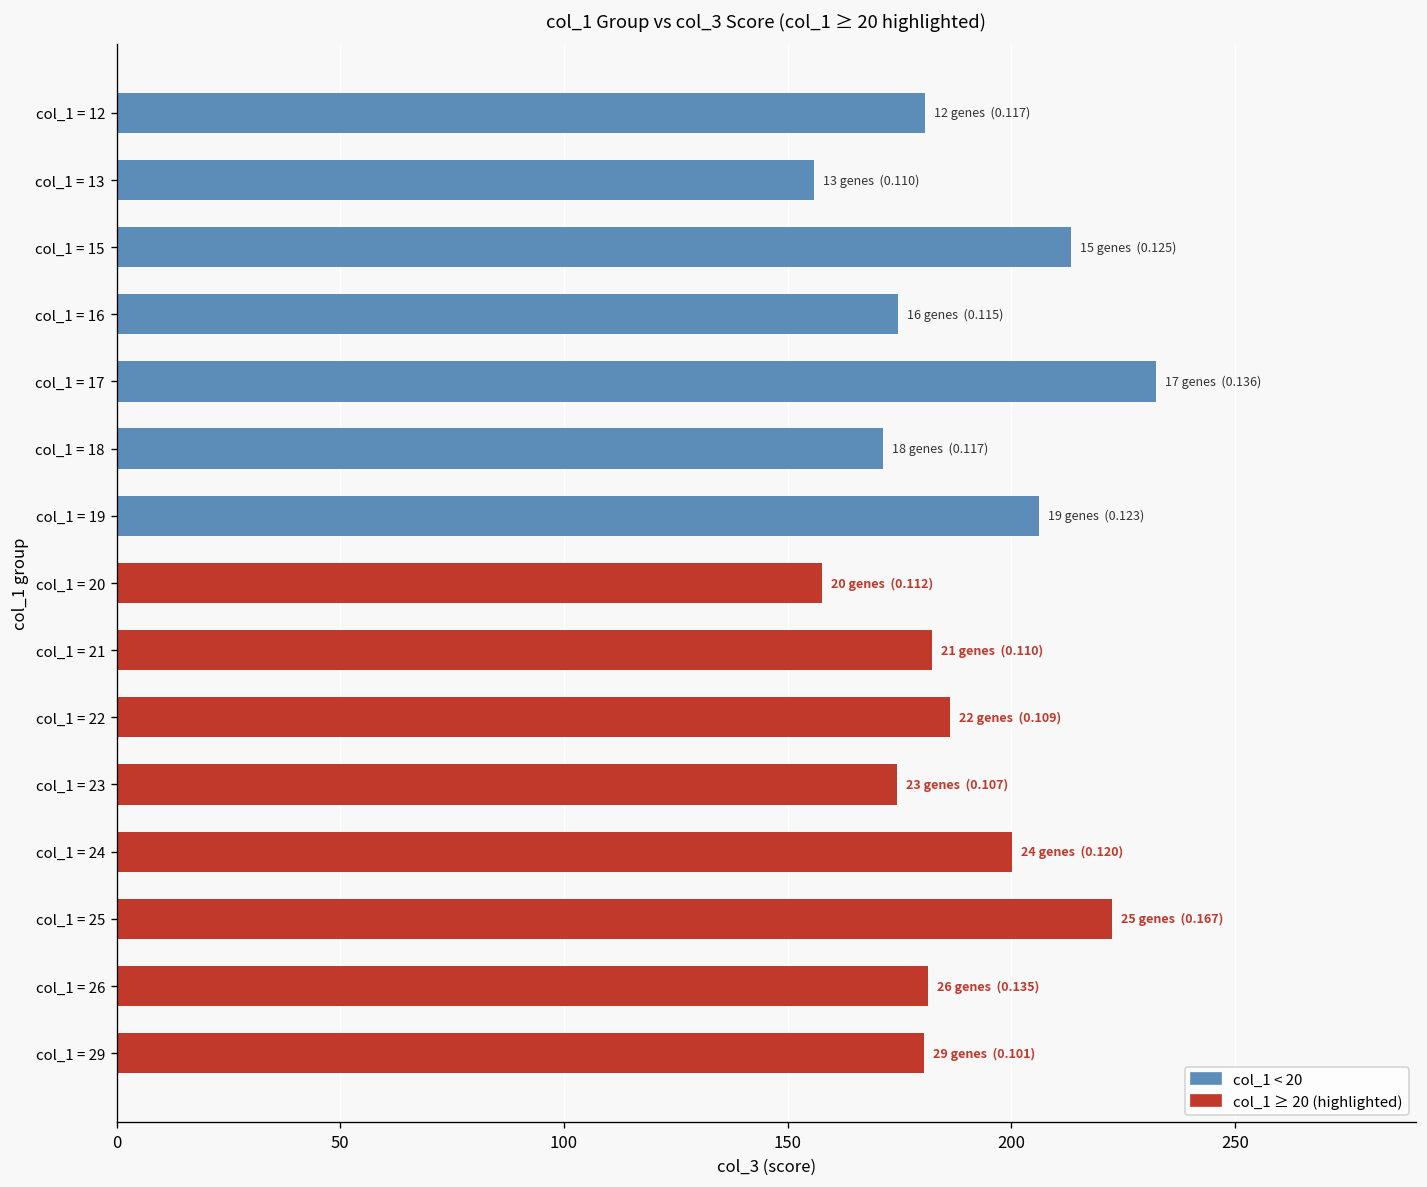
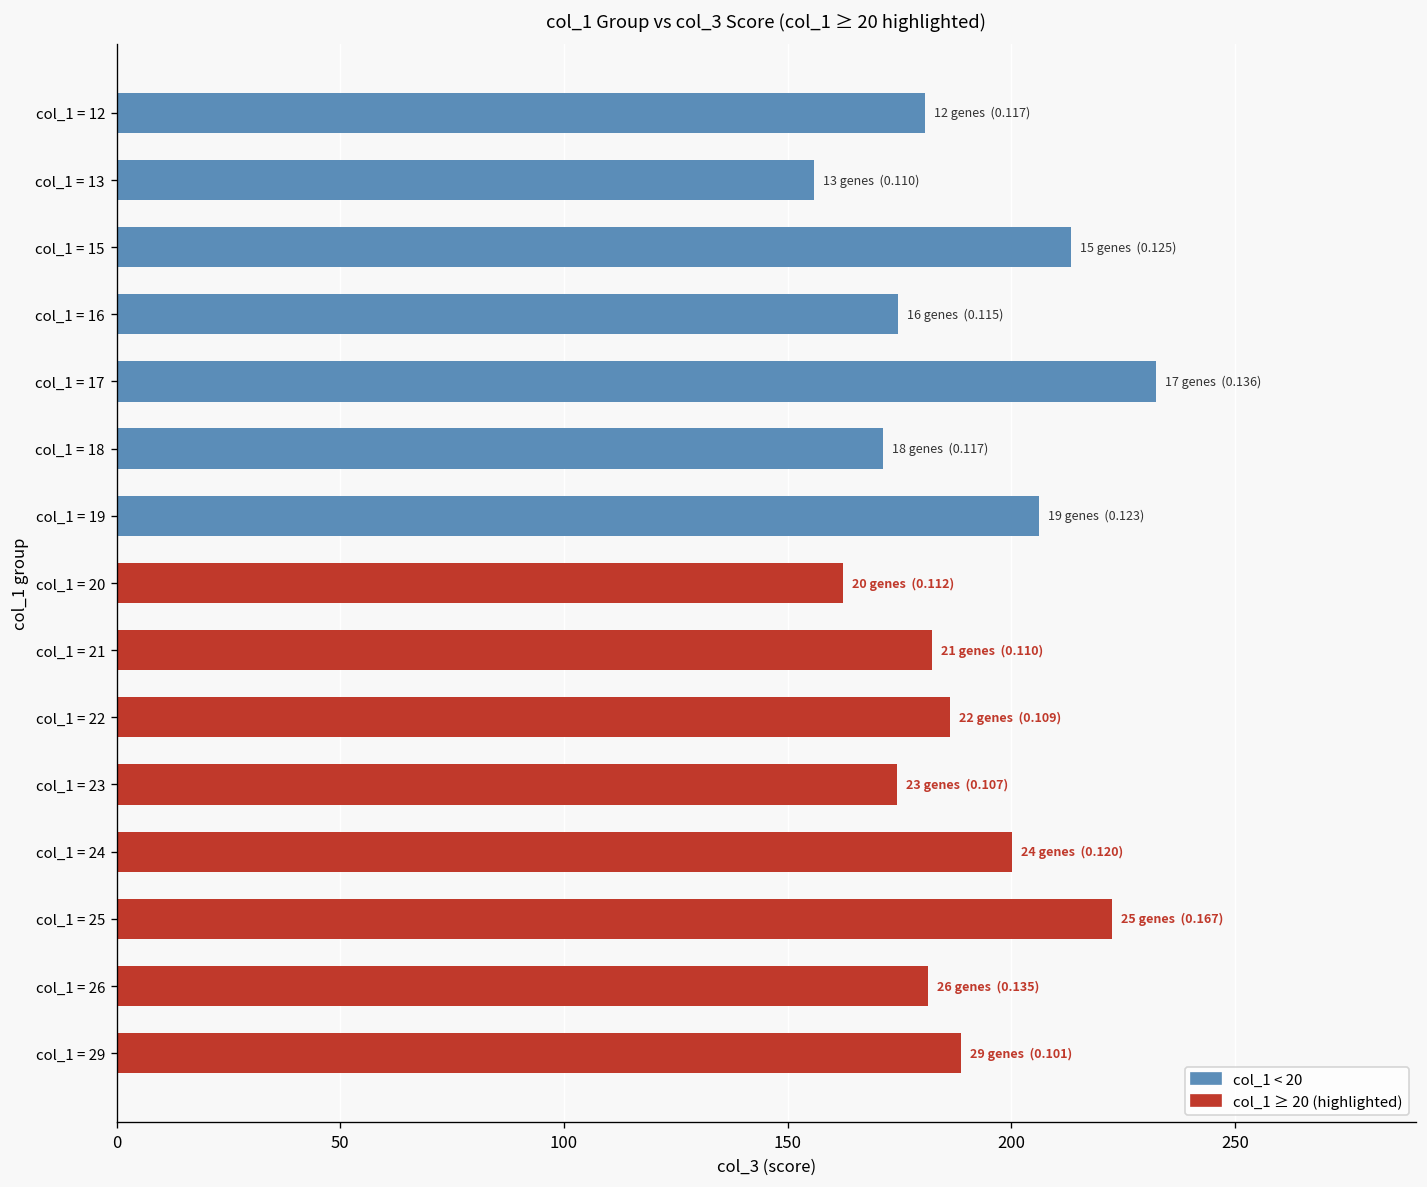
  {
-   "col_1 = 20": 158,
-   "col_1 = 29": 180
+   "col_1 = 20": 162,
+   "col_1 = 29": 189
  }
